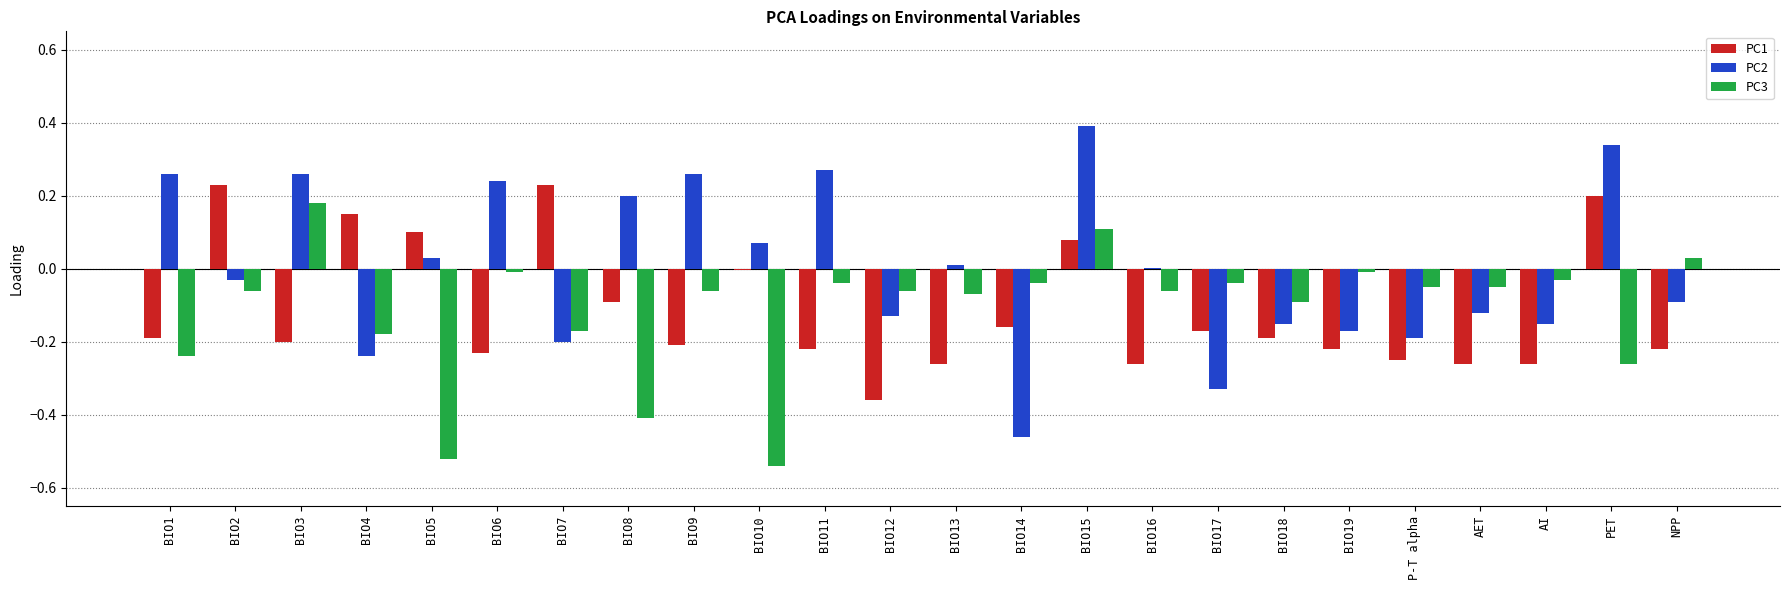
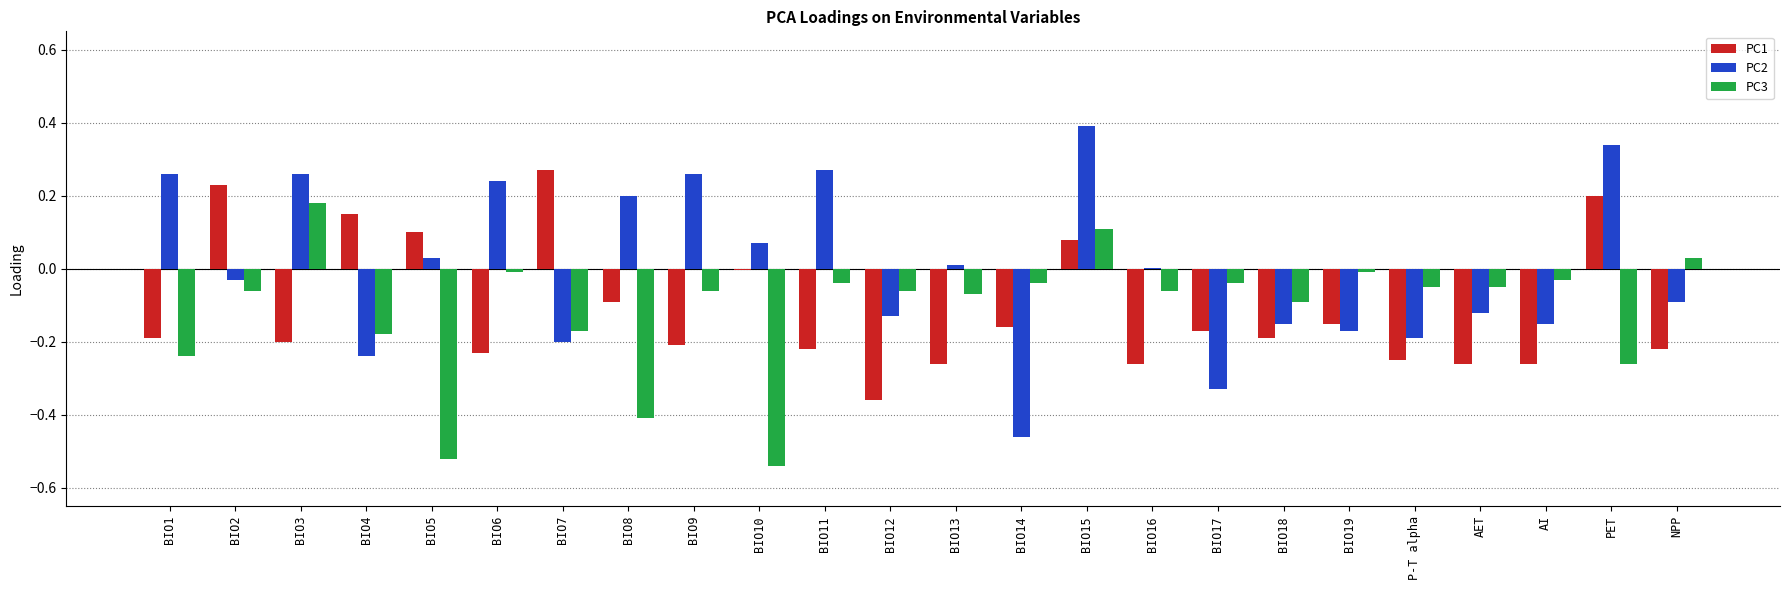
  {
    "PC1": {
      "BIO1": -0.19,
      "BIO2": 0.23,
      "BIO3": -0.20,
      "BIO4": 0.15,
      "BIO5": 0.10,
      "BIO6": -0.23,
-     "BIO7": 0.23,
+     "BIO7": 0.27,
      "BIO8": -0.09,
      "BIO9": -0.21,
      "BIO11": -0.22,
      "BIO12": -0.36,
      "BIO13": -0.26,
      "BIO14": -0.16,
      "BIO15": 0.08,
      "BIO16": -0.26,
      "BIO17": -0.17,
      "BIO18": -0.19,
-     "BIO19": -0.22,
+     "BIO19": -0.15,
      "P-T alpha": -0.25,
      "AET": -0.26,
      "AI": -0.26,
      "PET": 0.20,
      "NPP": -0.22
    },
    "PC2": {
      "BIO1": 0.26,
      "BIO2": -0.03,
      "BIO3": 0.26,
      "BIO4": -0.24,
      "BIO5": 0.03,
      "BIO6": 0.24,
      "BIO7": -0.20,
      "BIO8": 0.20,
      "BIO9": 0.26,
      "BIO10": 0.07,
      "BIO11": 0.27,
      "BIO12": -0.13,
      "BIO13": 0.01,
      "BIO14": -0.46,
      "BIO15": 0.39,
      "BIO17": -0.33,
      "BIO18": -0.15,
      "BIO19": -0.17,
      "P-T alpha": -0.19,
      "AET": -0.12,
      "AI": -0.15,
      "PET": 0.34,
      "NPP": -0.09
    },
    "PC3": {
      "BIO1": -0.24,
      "BIO2": -0.06,
      "BIO3": 0.18,
      "BIO4": -0.18,
      "BIO5": -0.52,
      "BIO6": -0.01,
      "BIO7": -0.17,
      "BIO8": -0.41,
      "BIO9": -0.06,
      "BIO10": -0.54,
      "BIO11": -0.04,
      "BIO12": -0.06,
      "BIO13": -0.07,
      "BIO14": -0.04,
      "BIO15": 0.11,
      "BIO16": -0.06,
      "BIO17": -0.04,
      "BIO18": -0.09,
      "BIO19": -0.01,
      "P-T alpha": -0.05,
      "AET": -0.05,
      "AI": -0.03,
      "PET": -0.26,
      "NPP": 0.03
    }
  }
